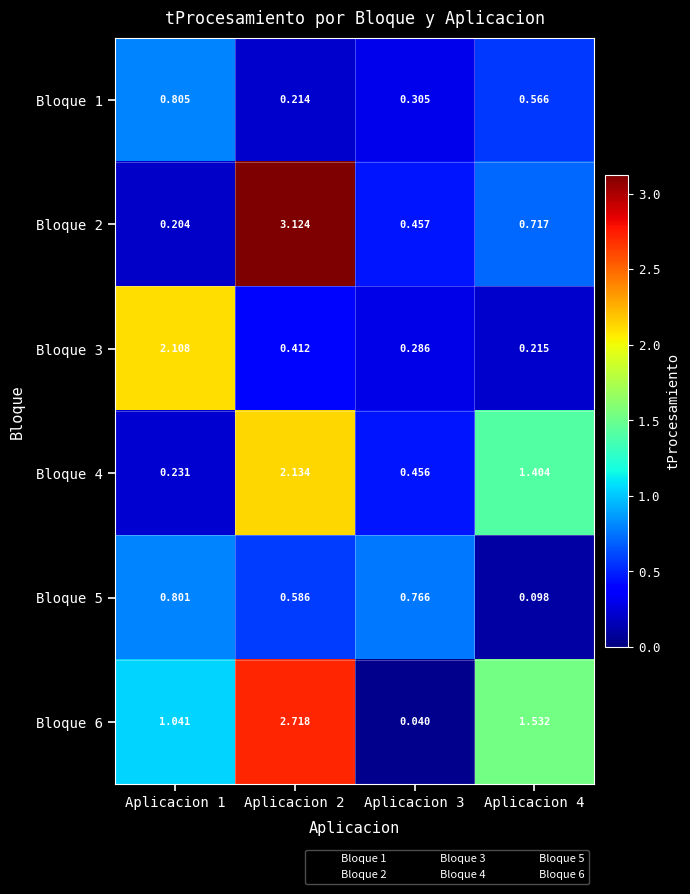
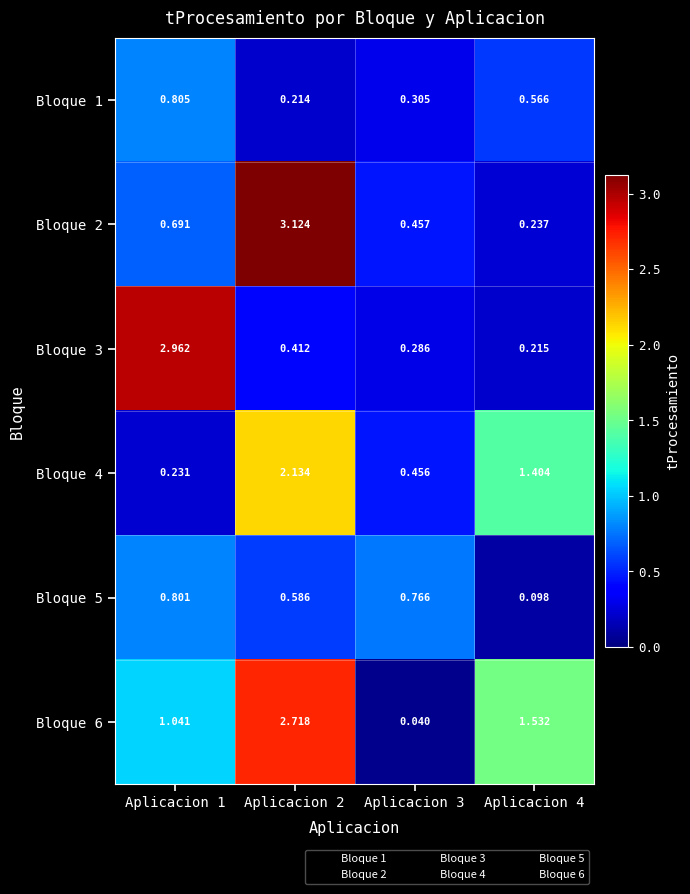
  {
    "Bloque 1": {
      "Aplicacion 1": 0.805,
      "Aplicacion 2": 0.214,
      "Aplicacion 3": 0.305,
      "Aplicacion 4": 0.566
    },
    "Bloque 2": {
-     "Aplicacion 1": 0.204,
+     "Aplicacion 1": 0.691,
      "Aplicacion 2": 3.124,
      "Aplicacion 3": 0.457,
-     "Aplicacion 4": 0.717
+     "Aplicacion 4": 0.237
    },
    "Bloque 3": {
-     "Aplicacion 1": 2.108,
+     "Aplicacion 1": 2.962,
      "Aplicacion 2": 0.412,
      "Aplicacion 3": 0.286,
      "Aplicacion 4": 0.215
    },
    "Bloque 4": {
      "Aplicacion 1": 0.231,
      "Aplicacion 2": 2.134,
      "Aplicacion 3": 0.456,
      "Aplicacion 4": 1.404
    },
    "Bloque 5": {
      "Aplicacion 1": 0.801,
      "Aplicacion 2": 0.586,
      "Aplicacion 3": 0.766,
      "Aplicacion 4": 0.098
    },
    "Bloque 6": {
      "Aplicacion 1": 1.041,
      "Aplicacion 2": 2.718,
      "Aplicacion 3": 0.040,
      "Aplicacion 4": 1.532
    }
  }
